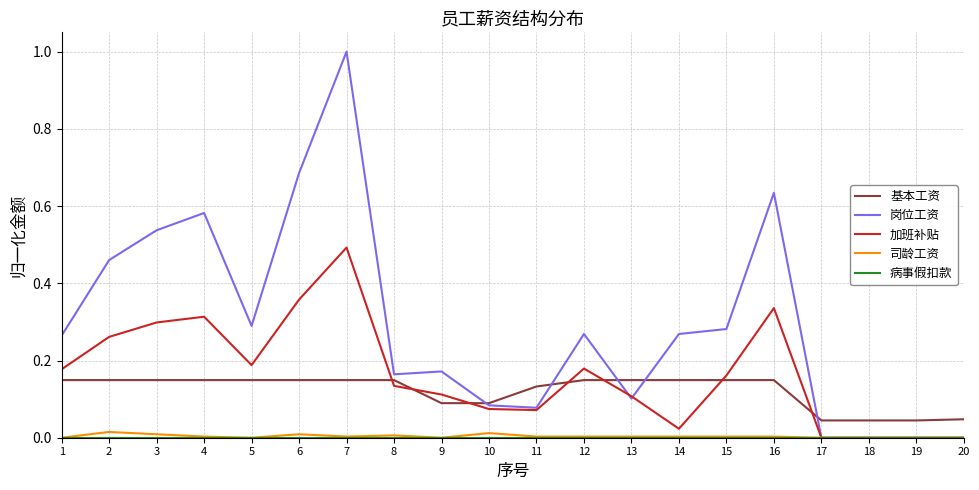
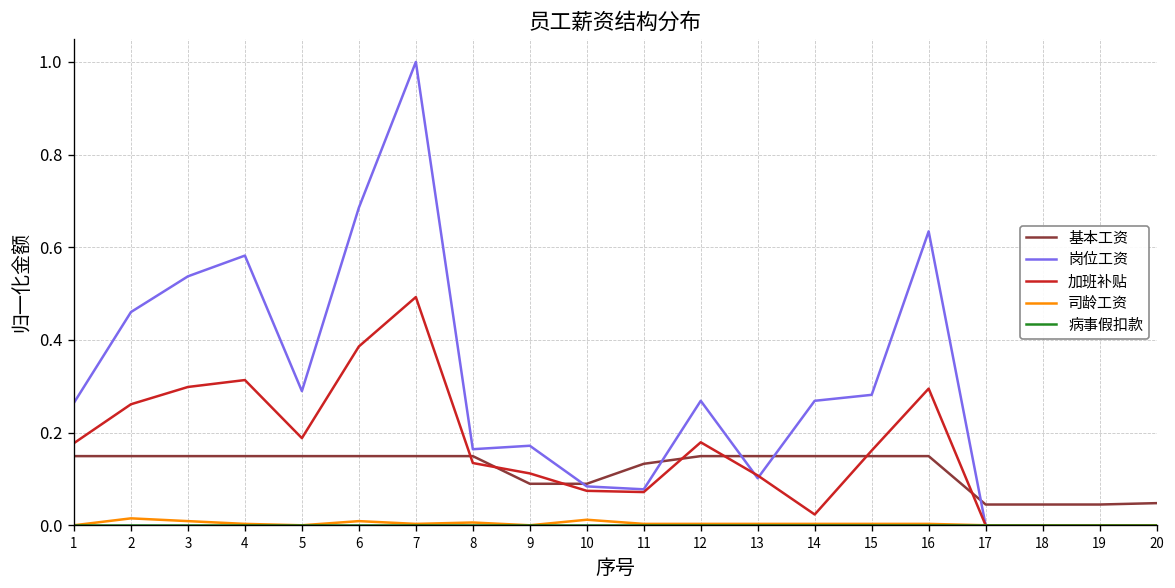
  {
    "基本工资": {
      "1": 0.15,
      "2": 0.15,
      "3": 0.15,
      "4": 0.15,
      "5": 0.15,
      "6": 0.15,
      "7": 0.15,
      "8": 0.15,
      "9": 0.09,
      "11": 0.13,
      "12": 0.15,
      "13": 0.15,
      "14": 0.15,
      "15": 0.15,
      "16": 0.15,
      "17": 0.04,
      "18": 0.04,
      "19": 0.04,
      "20": 0.05
    },
    "岗位工资": {
      "1": 0.26,
      "2": 0.46,
      "3": 0.54,
      "4": 0.58,
      "5": 0.29,
      "6": 0.69,
      "7": 1.00,
      "8": 0.16,
      "9": 0.17,
      "12": 0.27,
      "14": 0.27,
      "15": 0.28,
      "16": 0.63
    },
    "加班补贴": {
      "1": 0.18,
      "2": 0.26,
      "3": 0.30,
      "4": 0.31,
      "5": 0.19,
-     "6": 0.36,
+     "6": 0.39,
      "7": 0.49,
      "8": 0.13,
      "9": 0.11,
      "10": 0.07,
      "12": 0.18,
      "14": 0.02,
      "15": 0.16,
-     "16": 0.34
+     "16": 0.29
    },
    "司龄工资": {
      "2": 0.01,
      "3": 0.01,
      "6": 0.01,
      "10": 0.01
    },
    "病事假扣款": {
      "2": 0.00,
      "3": 0.00,
      "6": 0.00,
      "10": 0.00
    }
  }
